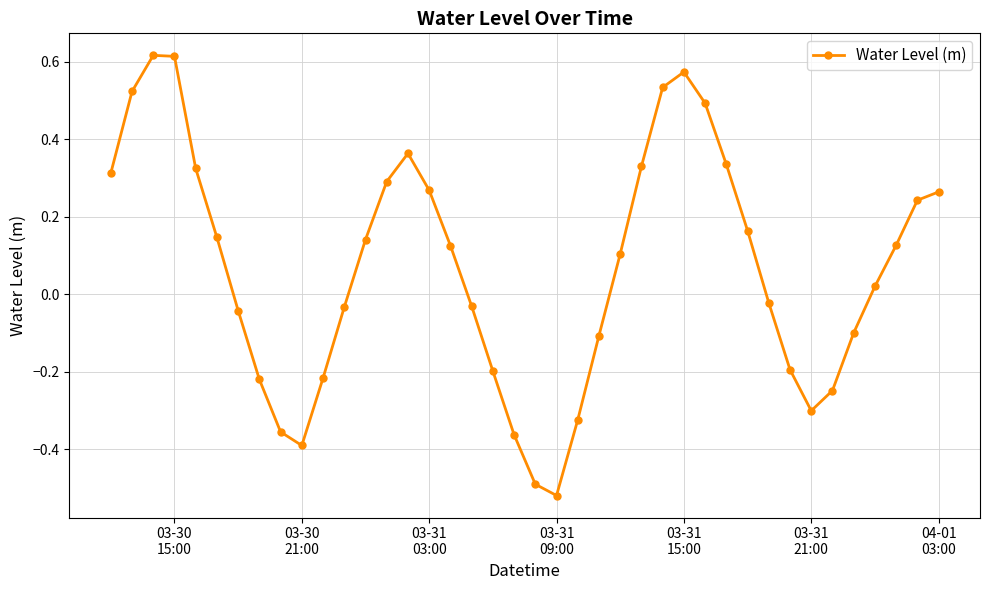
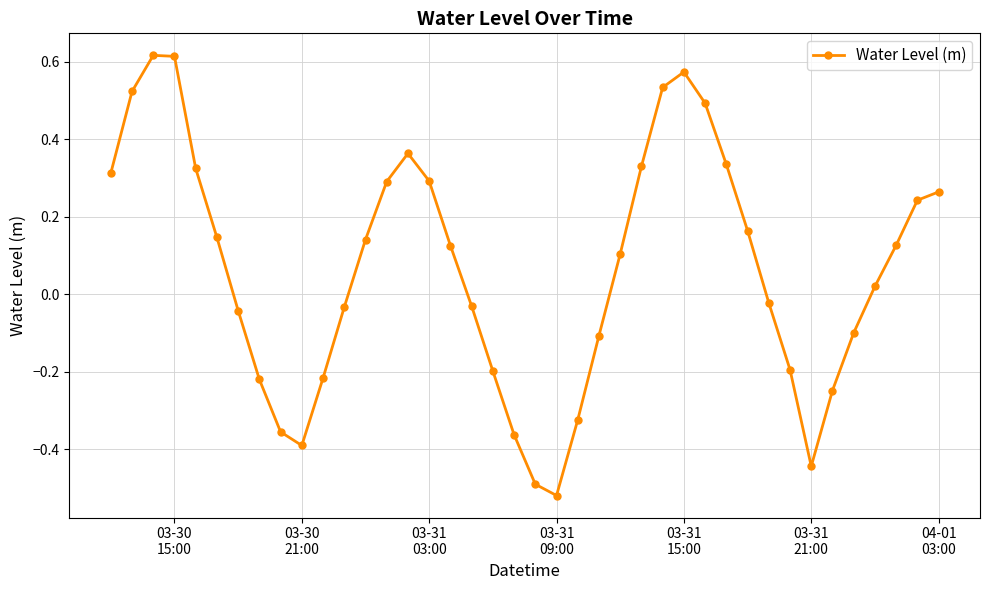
  {
    "03-30 15:00": 0.61,
    "03-30 21:00": -0.39,
-   "03-31 03:00": 0.27,
+   "03-31 03:00": 0.29,
    "03-31 09:00": -0.52,
    "03-31 15:00": 0.57,
-   "03-31 21:00": -0.30,
+   "03-31 21:00": -0.44,
    "04-01 03:00": 0.26
  }
